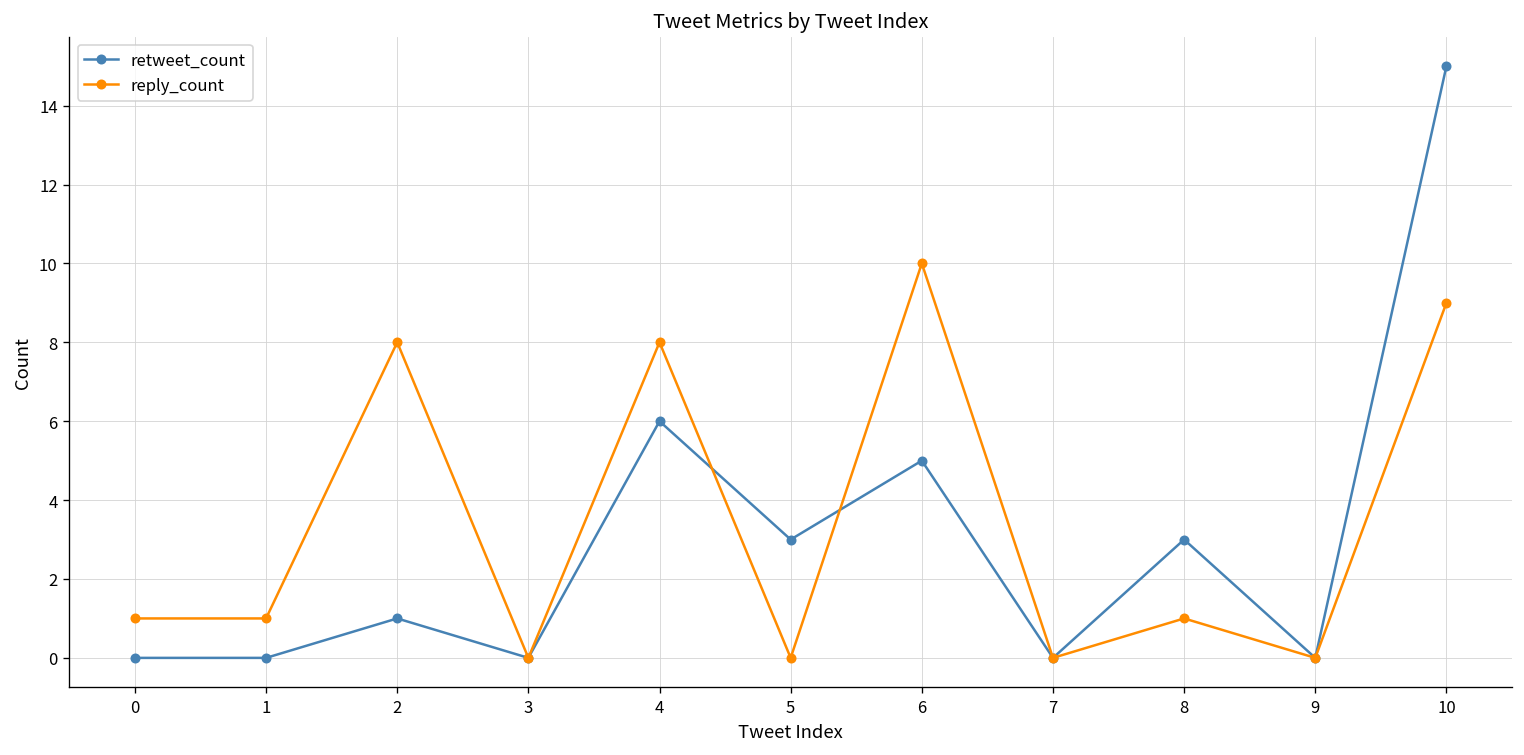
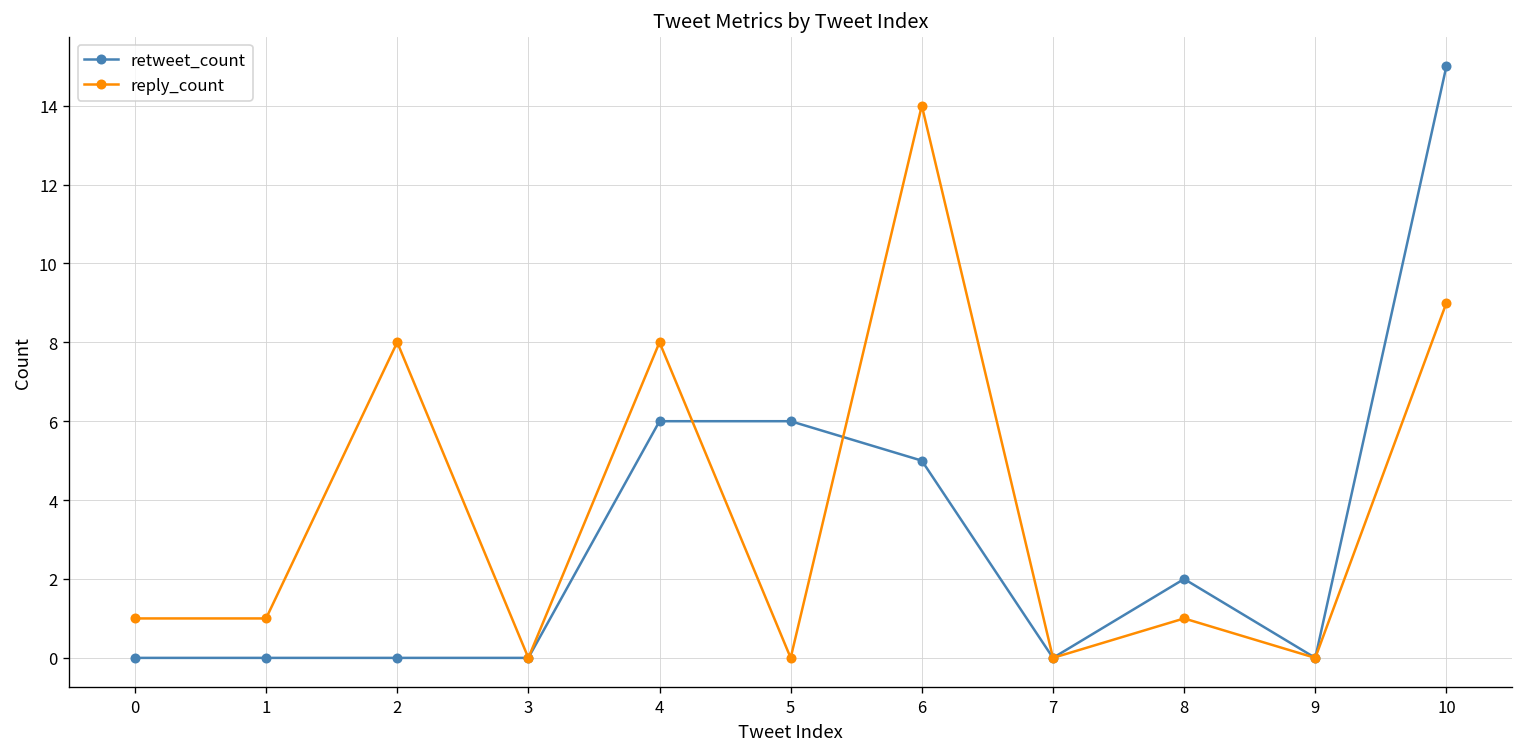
  {
    "retweet_count": {
      "0": 0,
      "1": 0,
-     "2": 1,
+     "2": 0,
      "4": 6,
-     "5": 3,
+     "5": 6,
      "6": 5,
-     "8": 3,
+     "8": 2,
      "10": 15
    },
    "reply_count": {
      "0": 1,
      "1": 1,
      "2": 8,
      "4": 8,
      "5": 0,
-     "6": 10,
+     "6": 14,
      "8": 1,
      "10": 9
    }
  }
